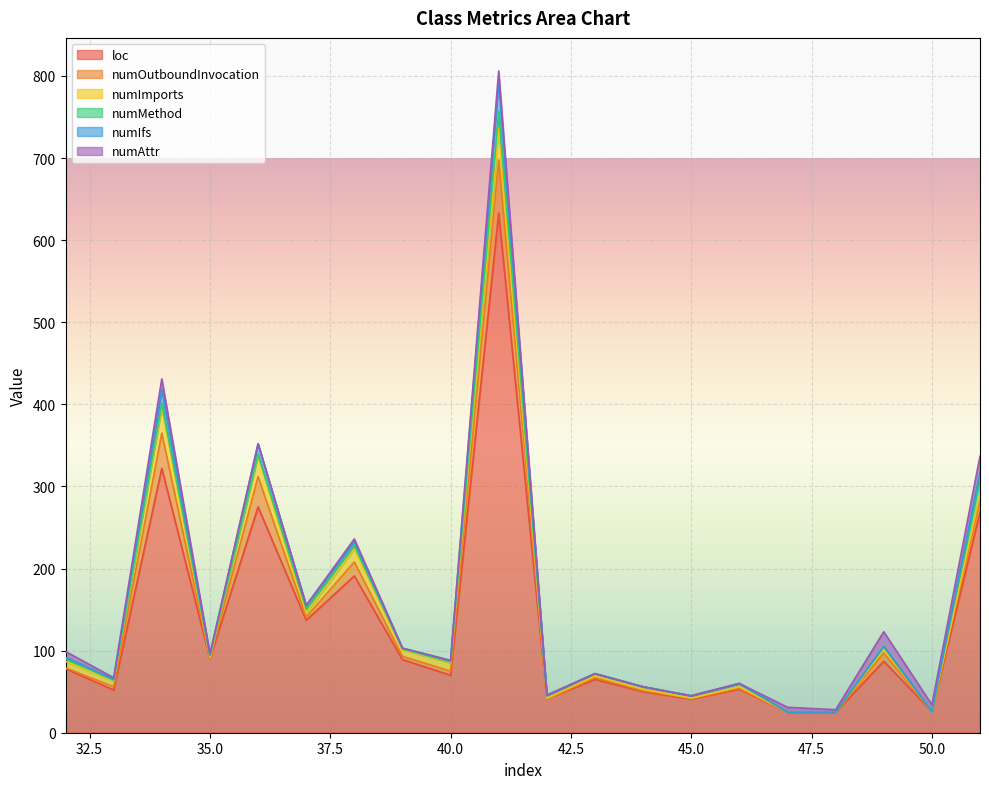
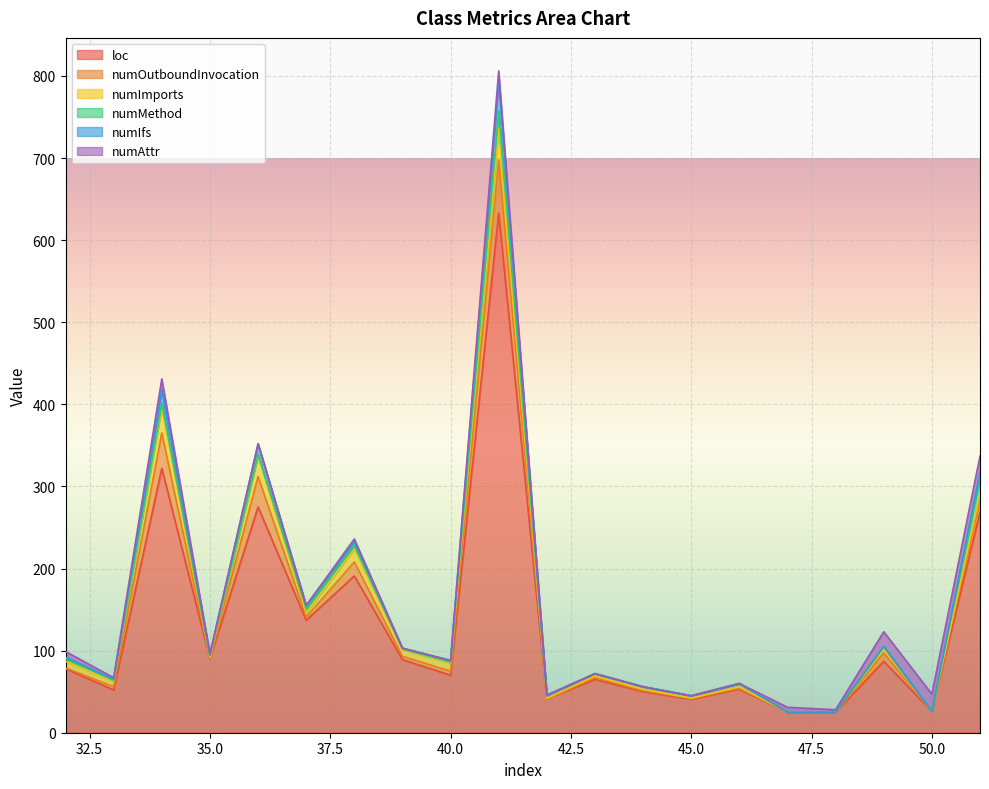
  {
    "numAttr": {
-     "50.0": 10
+     "50.0": 20
    }
  }
